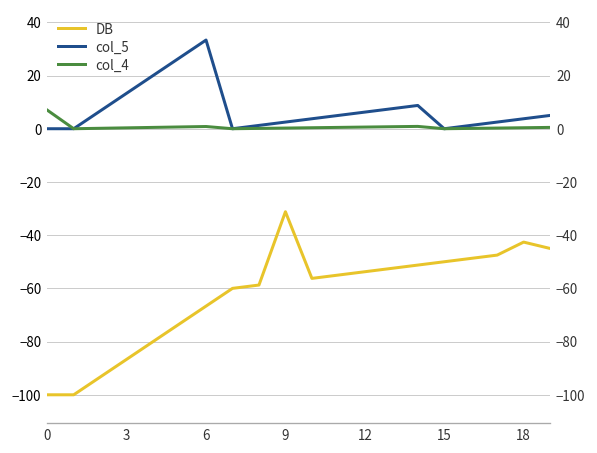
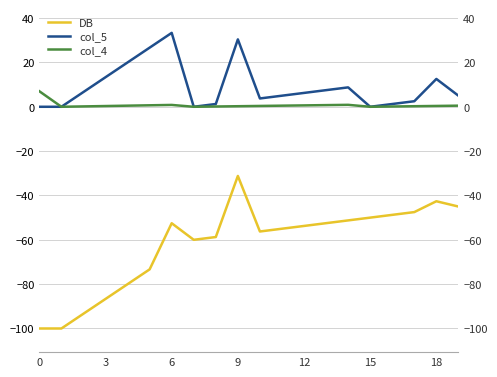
  {
    "DB": {
      "0": -100,
      "3": -87,
-     "6": -67,
+     "6": -53,
      "9": -31,
      "12": -54,
      "15": -50,
      "18": -43
    },
    "col_5": {
      "0": 0,
      "3": 13,
      "6": 33,
-     "9": 3,
+     "9": 30,
      "12": 6,
-     "18": 4
+     "18": 13
    },
    "col_4": {
      "0": 7,
      "3": 0,
      "6": 1,
      "9": 0,
      "12": 1,
      "18": 0
    }
  }
